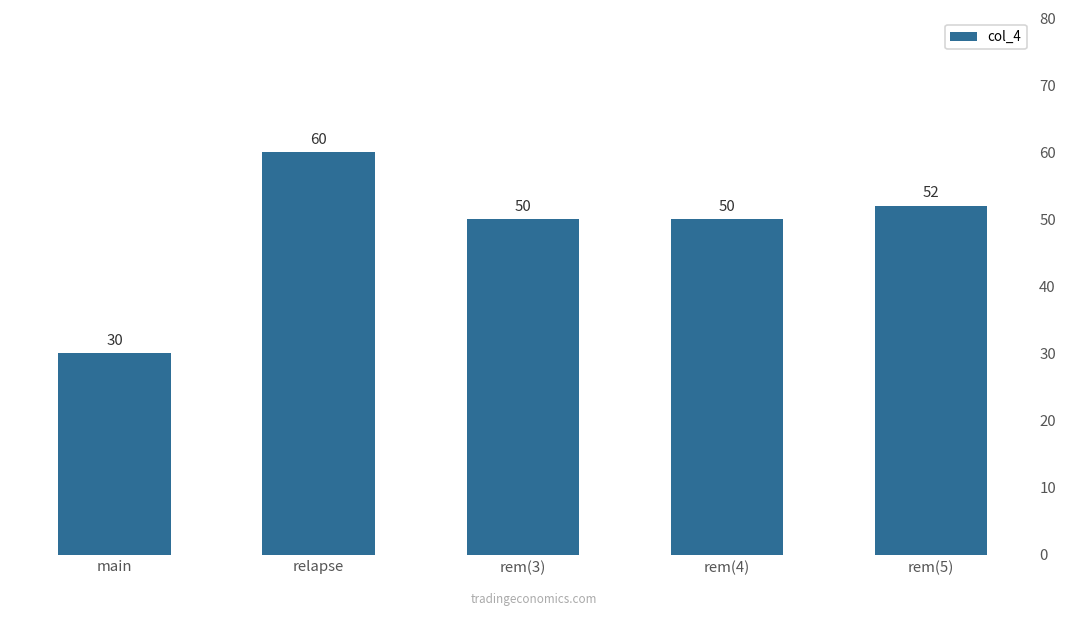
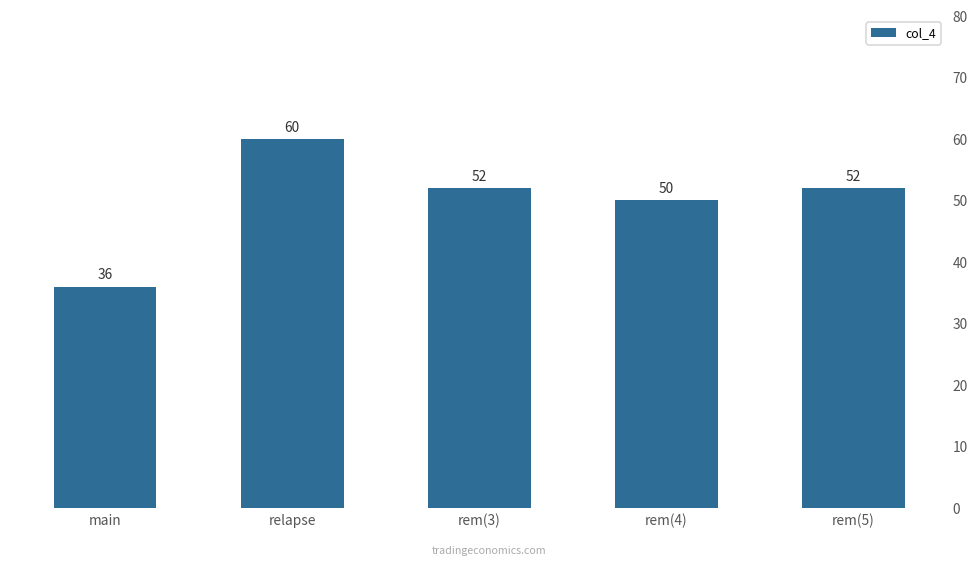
  {
-   "main": 30,
+   "main": 36,
    "relapse": 60,
-   "rem(3)": 50,
+   "rem(3)": 52,
    "rem(4)": 50,
    "rem(5)": 52
  }
